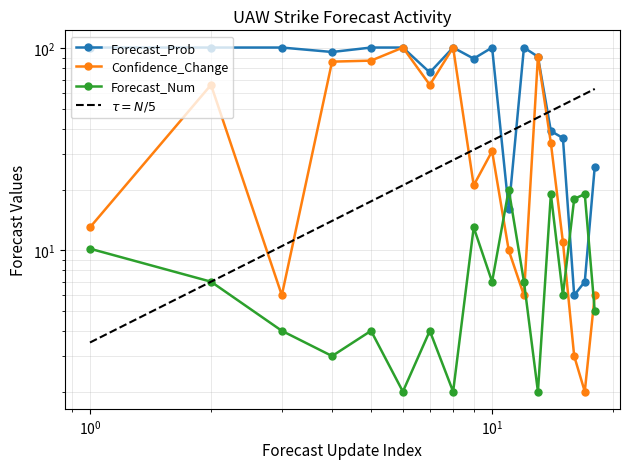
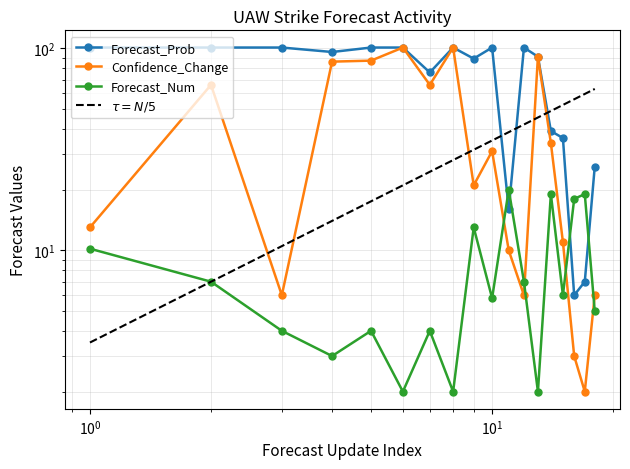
  {
    "Forecast_Prob": {
      "10^1": 100
    },
    "Confidence_Change": {
      "10^0": 13,
      "10^1": 31
    },
    "Forecast_Num": {
      "10^0": 10,
-     "10^1": 7.0
+     "10^1": 5.8
    }
  }
